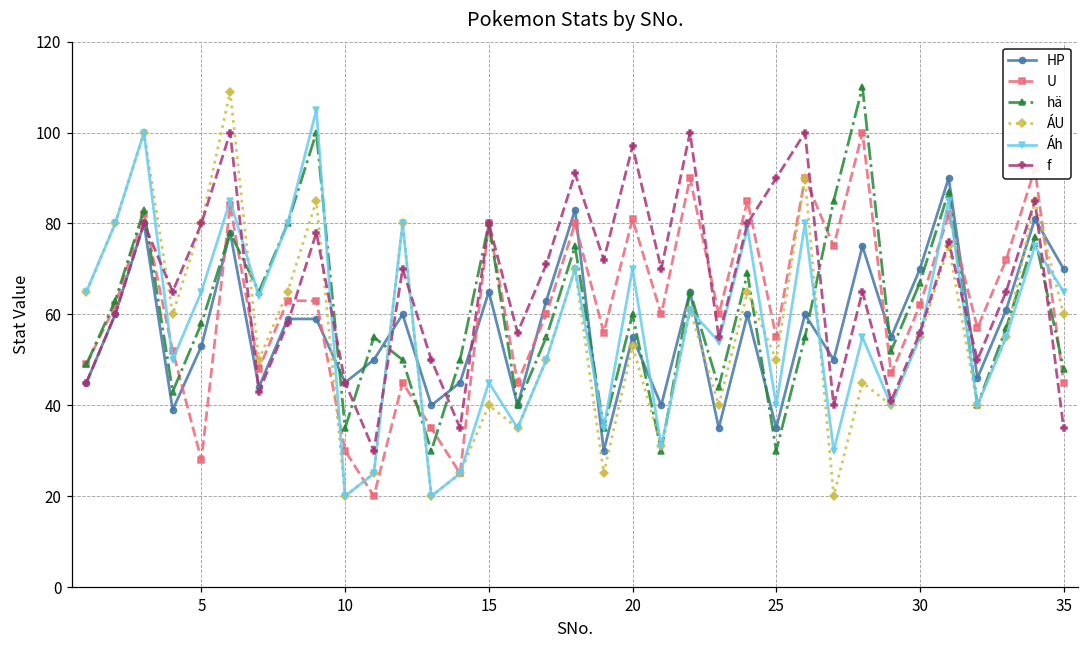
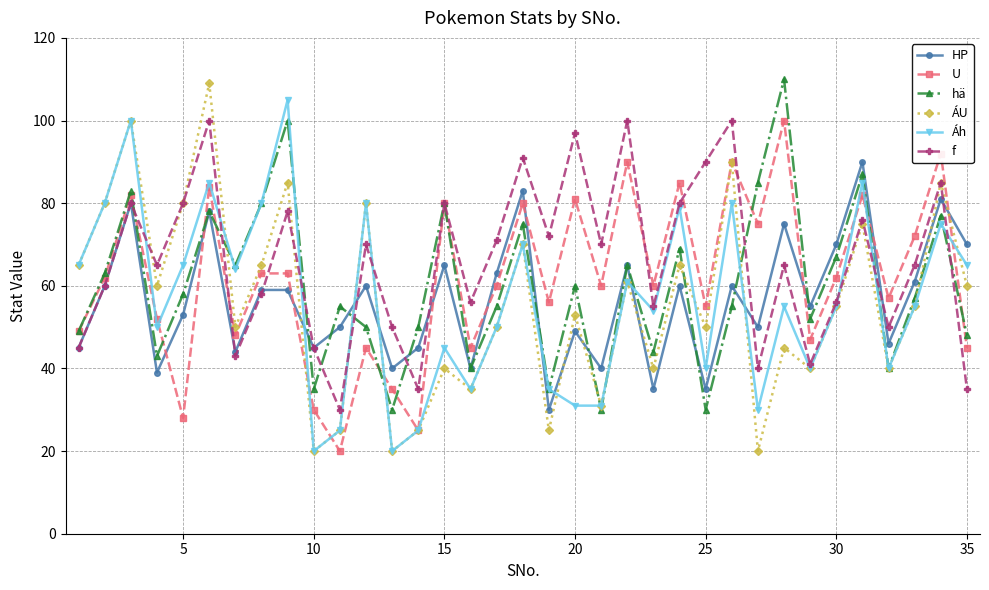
  {
    "HP": {
      "5": 53,
      "15": 65,
-     "20": 55,
+     "20": 49,
      "25": 35,
      "30": 70,
      "35": 70
    },
    "U": {
      "5": 28,
      "10": 30,
      "20": 81,
      "25": 55,
      "30": 62,
      "35": 45
    },
    "hä": {
      "5": 58,
      "10": 35,
      "20": 60,
      "25": 30,
      "30": 67,
      "35": 48
    },
    "ÁU": {
      "15": 40,
      "20": 53,
      "25": 50,
      "35": 60
    },
    "Áh": {
      "5": 65,
      "15": 45,
-     "20": 70,
+     "20": 31,
      "25": 40,
      "35": 65
    },
    "f": {
      "20": 97,
      "25": 90,
      "30": 56,
      "35": 35
    }
  }
